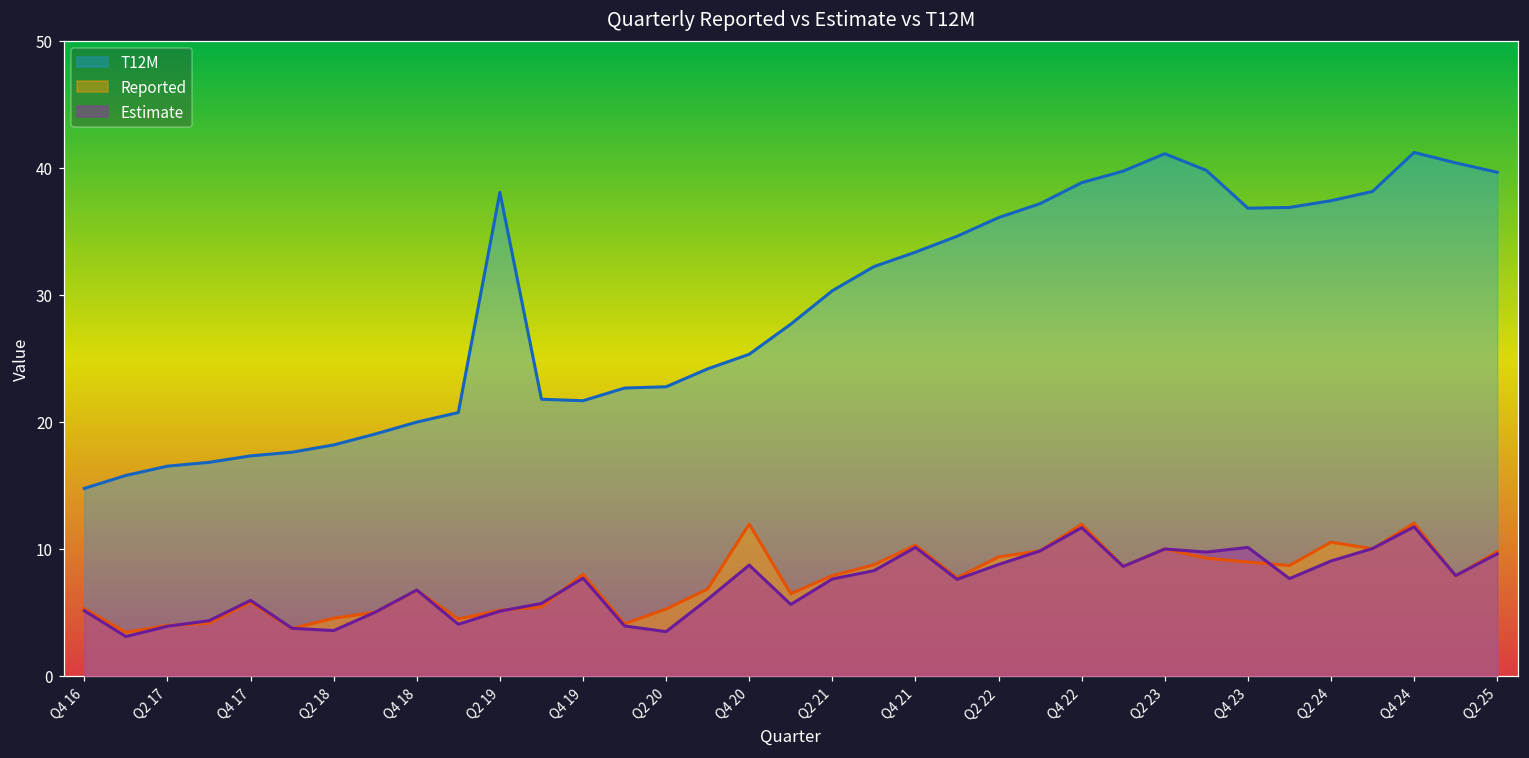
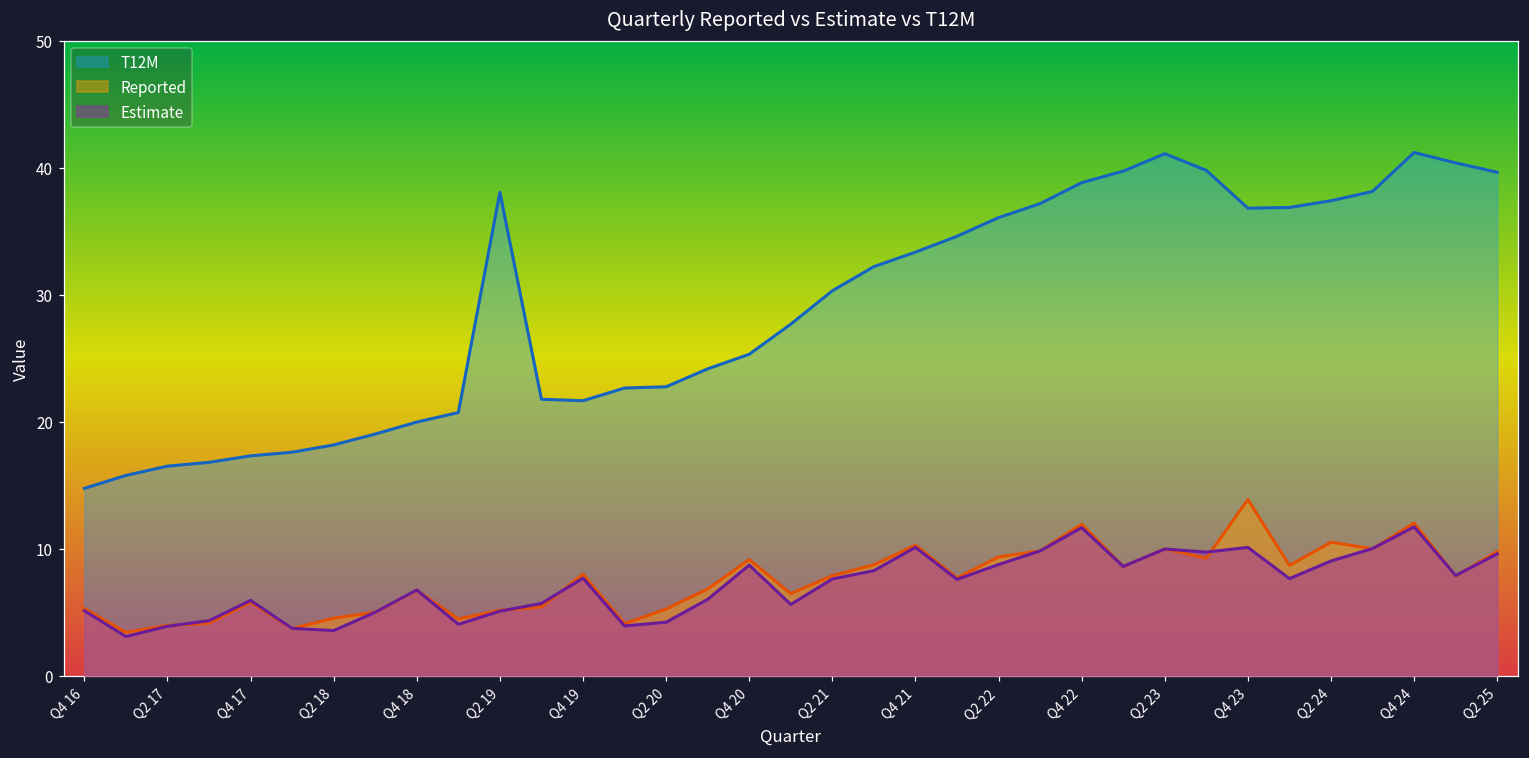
  {
    "T12M": {
      "Q4 16": 14.8,
      "Q2 17": 16.5,
      "Q4 17": 17.3,
      "Q2 18": 18.2,
      "Q4 18": 20.0,
      "Q2 19": 38.1,
      "Q4 19": 21.7,
      "Q2 20": 22.8,
      "Q4 20": 25.3,
      "Q2 21": 30.3,
      "Q4 21": 33.4,
      "Q2 22": 36.1,
      "Q4 22": 38.8,
      "Q2 23": 41.1,
      "Q4 23": 36.8,
      "Q2 24": 37.4,
      "Q4 24": 41.2,
      "Q2 25": 39.6
    },
    "Reported": {
      "Q2 18": 4.5,
      "Q4 19": 8.0,
      "Q2 20": 5.2,
-     "Q4 20": 11.9,
+     "Q4 20": 9.1,
      "Q2 21": 7.9,
      "Q2 22": 9.4,
      "Q4 22": 11.9,
-     "Q4 23": 9.0,
+     "Q4 23": 13.9,
      "Q2 24": 10.5,
      "Q4 24": 12.0
    },
    "Estimate": {
      "Q2 18": 3.6,
      "Q4 19": 7.7,
-     "Q2 20": 3.5,
+     "Q2 20": 4.2,
      "Q4 20": 8.7,
      "Q2 21": 7.6,
      "Q2 22": 8.8,
      "Q4 22": 11.7,
      "Q4 23": 10.1,
      "Q2 24": 9.0,
      "Q4 24": 11.7
    }
  }
